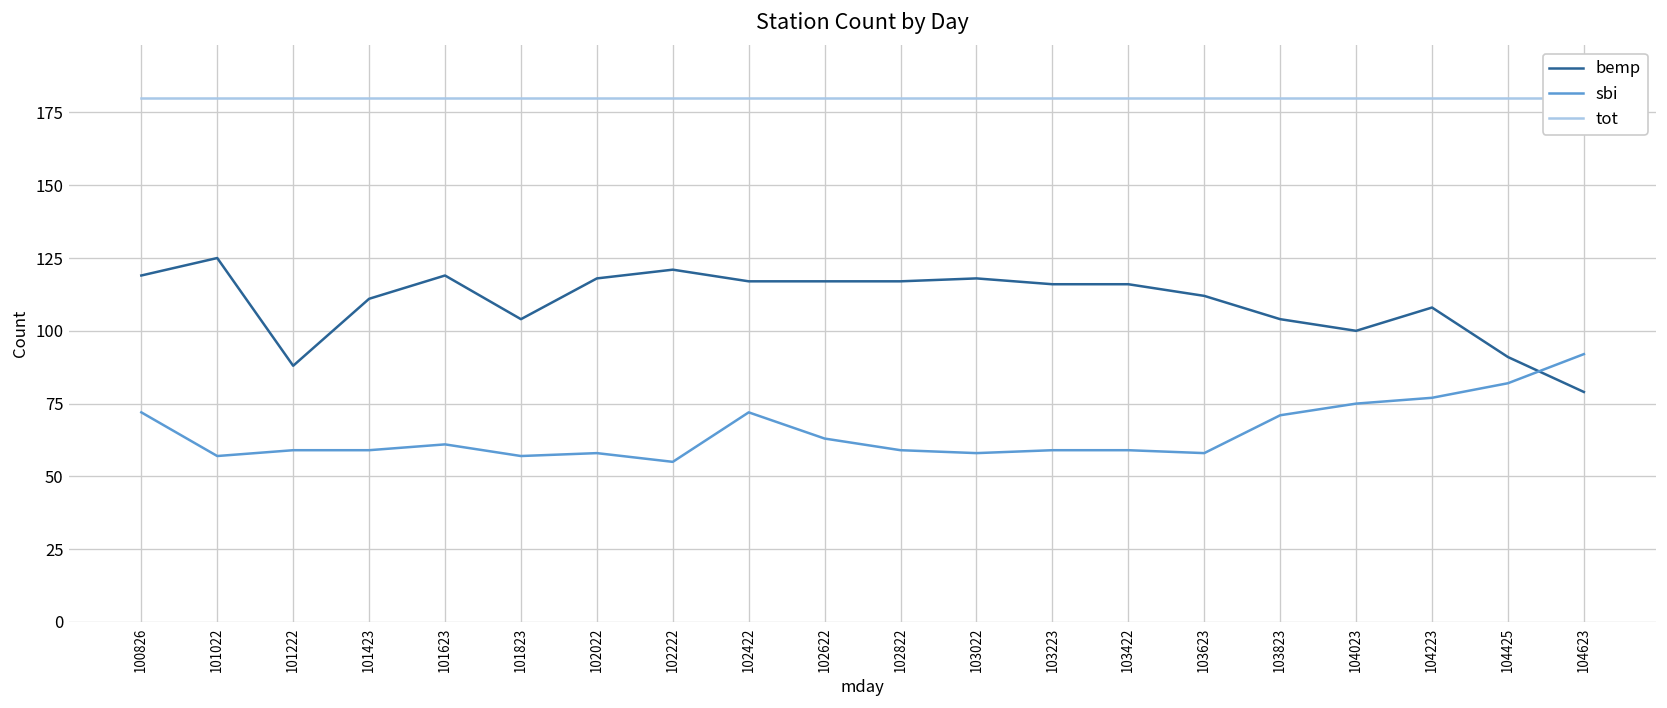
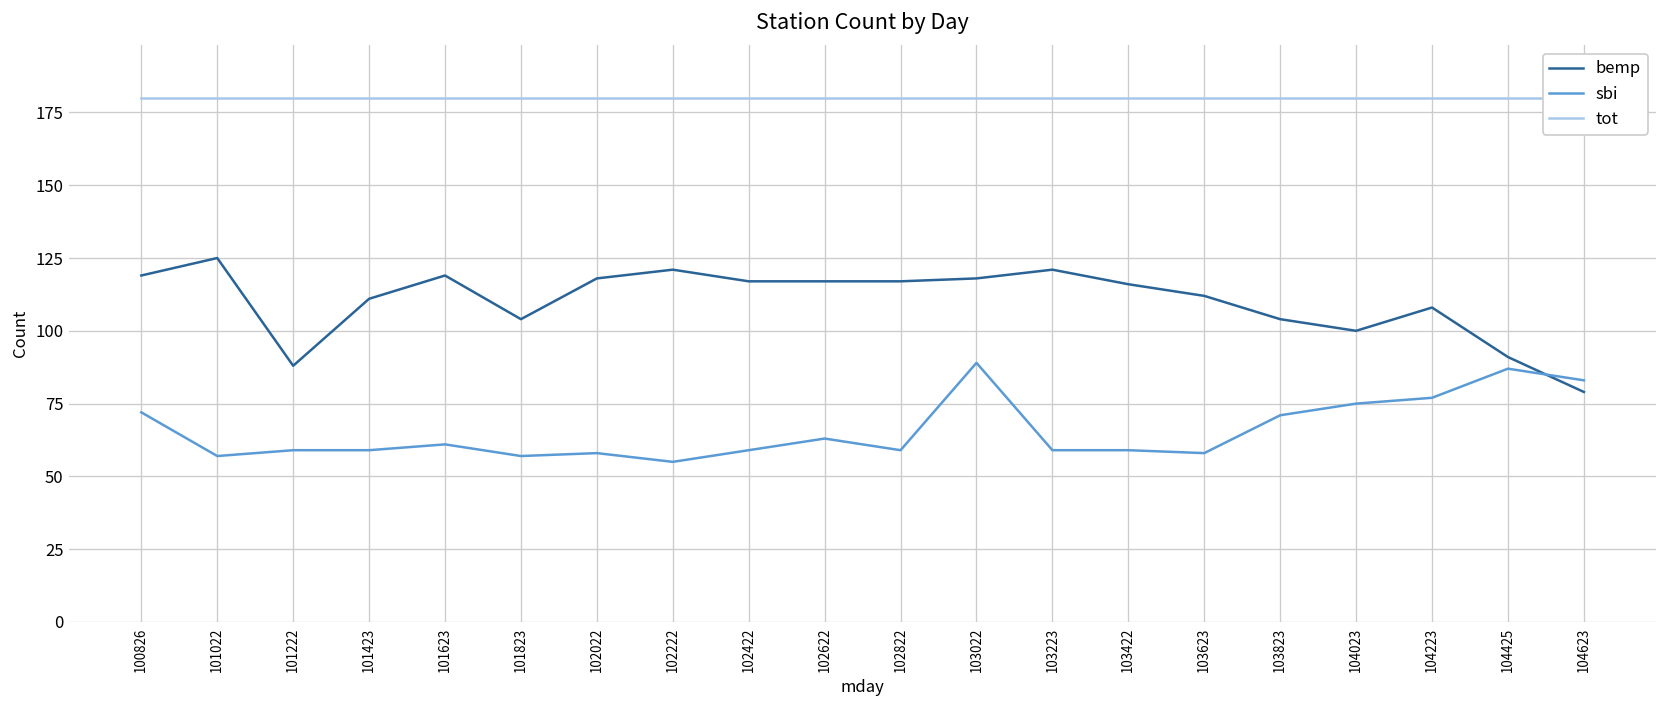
  {
    "bemp": {
      "100826": 119,
      "101022": 125,
      "101222": 88,
      "101423": 111,
      "101623": 119,
      "101823": 104,
      "102022": 118,
      "102222": 121,
      "102422": 117,
      "102622": 117,
      "102822": 117,
      "103022": 118,
-     "103223": 116,
+     "103223": 121,
      "103422": 116,
      "103623": 112,
      "103823": 104,
      "104023": 100,
      "104223": 108,
      "104425": 91,
      "104623": 79
    },
    "sbi": {
      "100826": 72,
      "101022": 57,
      "101222": 59,
      "101423": 59,
      "101623": 61,
      "101823": 57,
      "102022": 58,
      "102222": 55,
-     "102422": 72,
+     "102422": 59,
      "102622": 63,
      "102822": 59,
-     "103022": 58,
+     "103022": 89,
      "103223": 59,
      "103422": 59,
      "103623": 58,
      "103823": 71,
      "104023": 75,
      "104223": 77,
-     "104425": 82,
-     "104623": 92
+     "104425": 87,
+     "104623": 83
    },
    "tot": {
      "100826": 180,
      "101022": 180,
      "101222": 180,
      "101423": 180,
      "101623": 180,
      "101823": 180,
      "102022": 180,
      "102222": 180,
      "102422": 180,
      "102622": 180,
      "102822": 180,
      "103022": 180,
      "103223": 180,
      "103422": 180,
      "103623": 180,
      "103823": 180,
      "104023": 180,
      "104223": 180,
      "104425": 180
    }
  }
